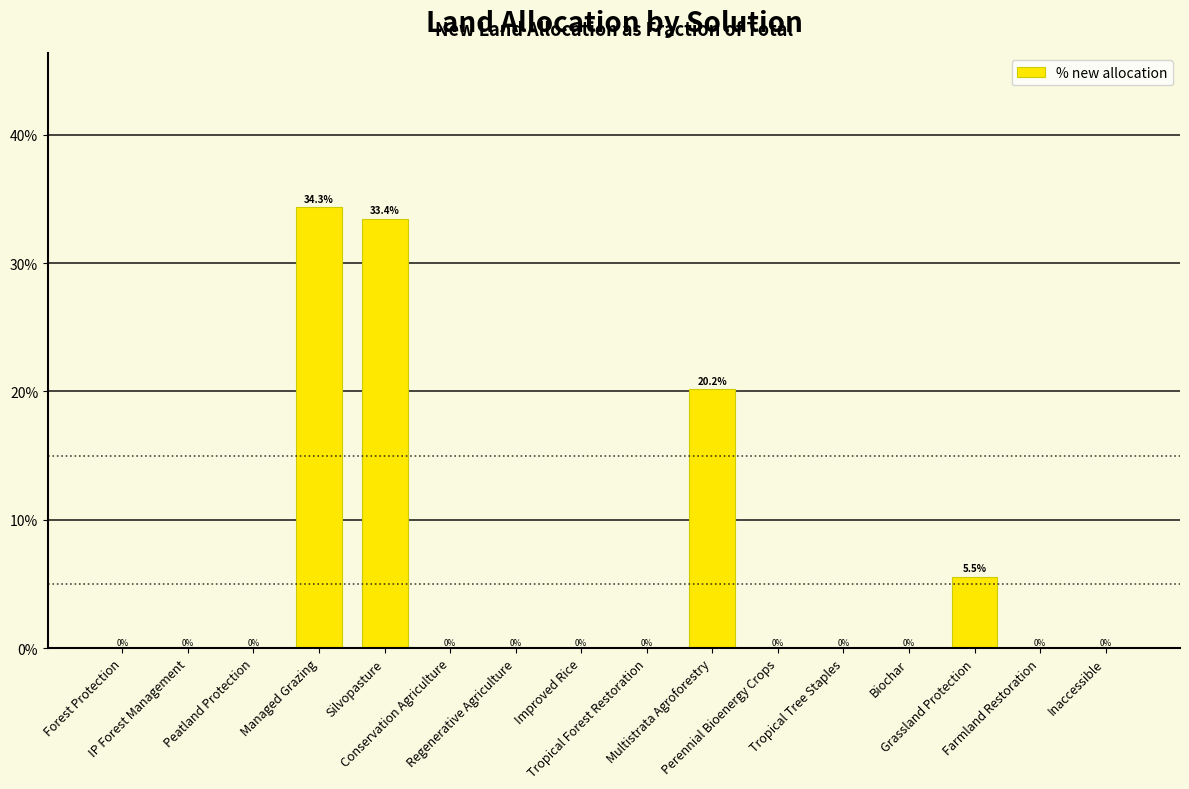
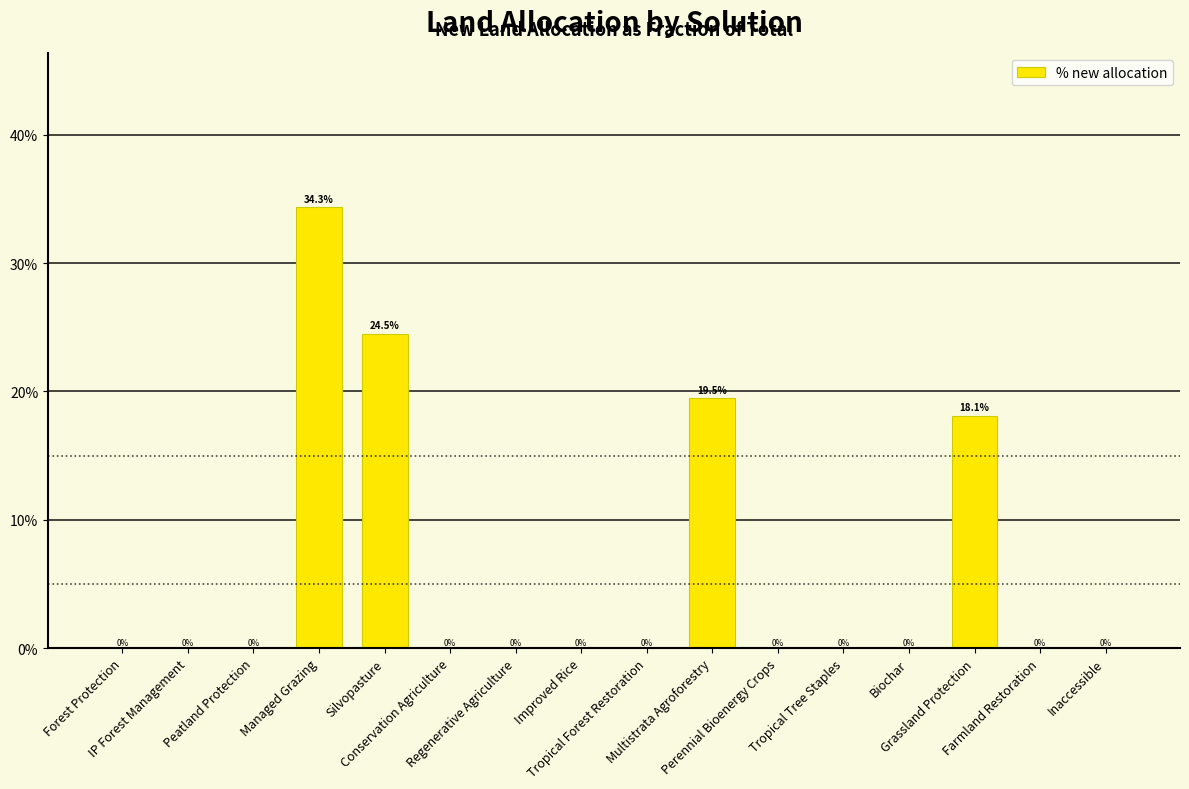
  {
    "Forest Protection": "0%",
    "IP Forest Management": "0%",
    "Peatland Protection": "0%",
    "Managed Grazing": "34.3%",
-   "Silvopasture": "33.4%",
+   "Silvopasture": "24.5%",
    "Conservation Agriculture": "0%",
    "Regenerative Agriculture": "0%",
    "Improved Rice": "0%",
    "Tropical Forest Restoration": "0%",
-   "Multistrata Agroforestry": "20.2%",
+   "Multistrata Agroforestry": "19.5%",
    "Perennial Bioenergy Crops": "0%",
    "Tropical Tree Staples": "0%",
    "Biochar": "0%",
-   "Grassland Protection": "5.5%",
+   "Grassland Protection": "18.1%",
    "Farmland Restoration": "0%",
    "Inaccessible": "0%"
  }
